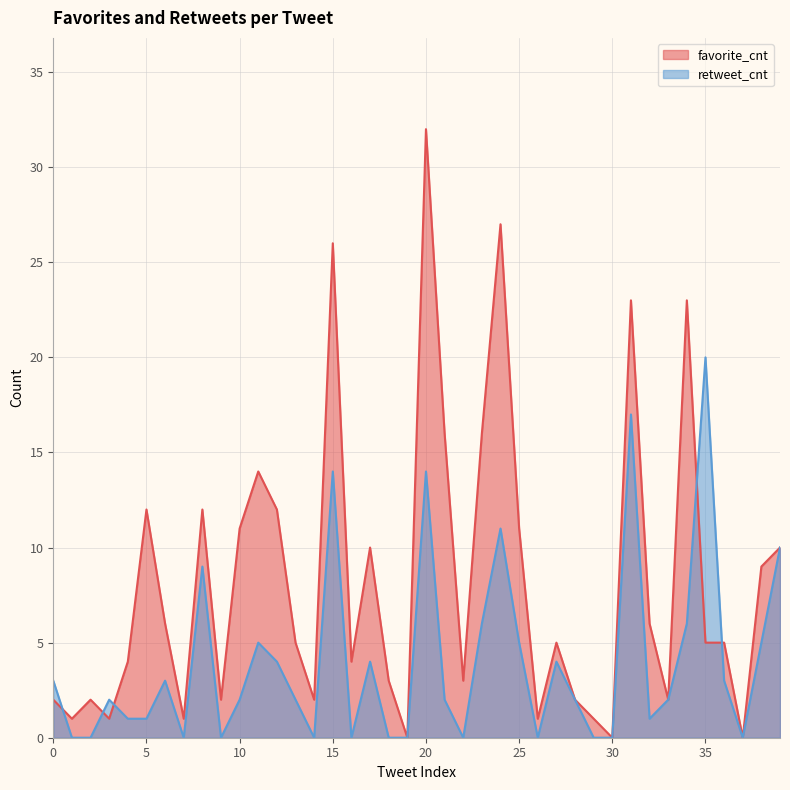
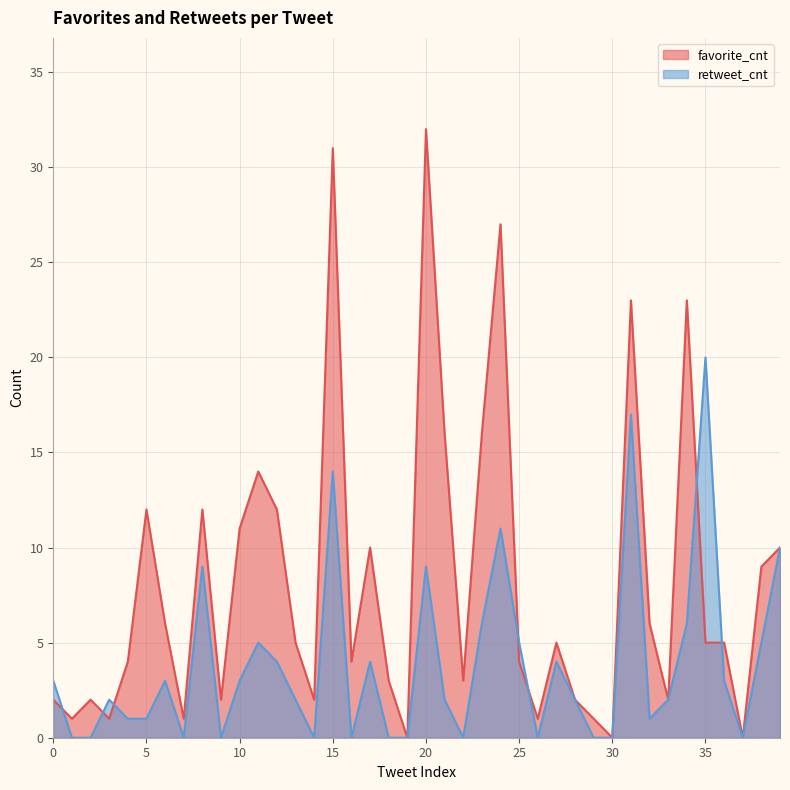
  {
    "favorite_cnt": {
      "0": 2,
      "5": 12,
      "10": 11,
-     "15": 26,
+     "15": 31,
      "20": 32,
-     "25": 11,
+     "25": 4,
      "35": 5
    },
    "retweet_cnt": {
      "0": 3,
      "5": 1,
-     "10": 2,
+     "10": 3,
      "15": 14,
-     "20": 14,
+     "20": 9,
      "25": 5,
      "35": 20
    }
  }
